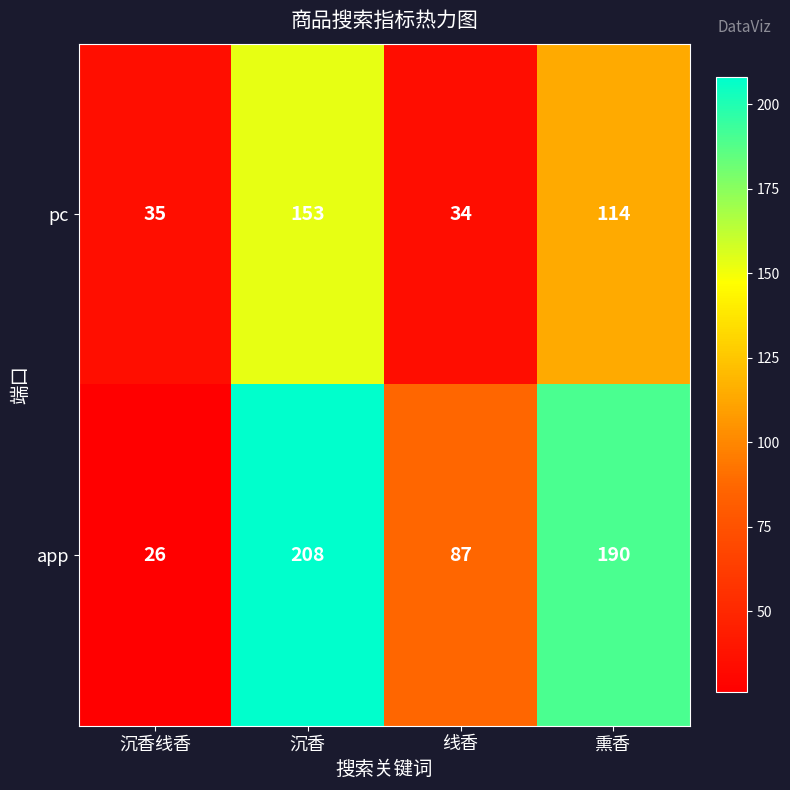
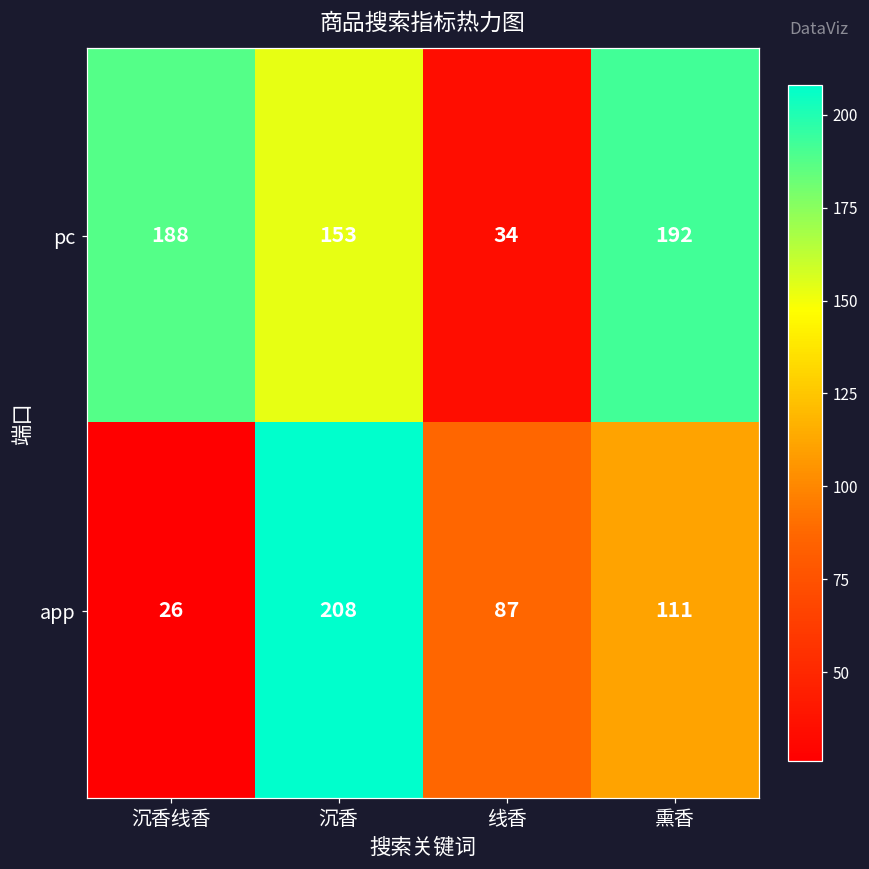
  {
    "pc": {
-     "沉香线香": 35,
+     "沉香线香": 188,
      "沉香": 153,
      "线香": 34,
-     "熏香": 114
+     "熏香": 192
    },
    "app": {
      "沉香线香": 26,
      "沉香": 208,
      "线香": 87,
-     "熏香": 190
+     "熏香": 111
    }
  }
